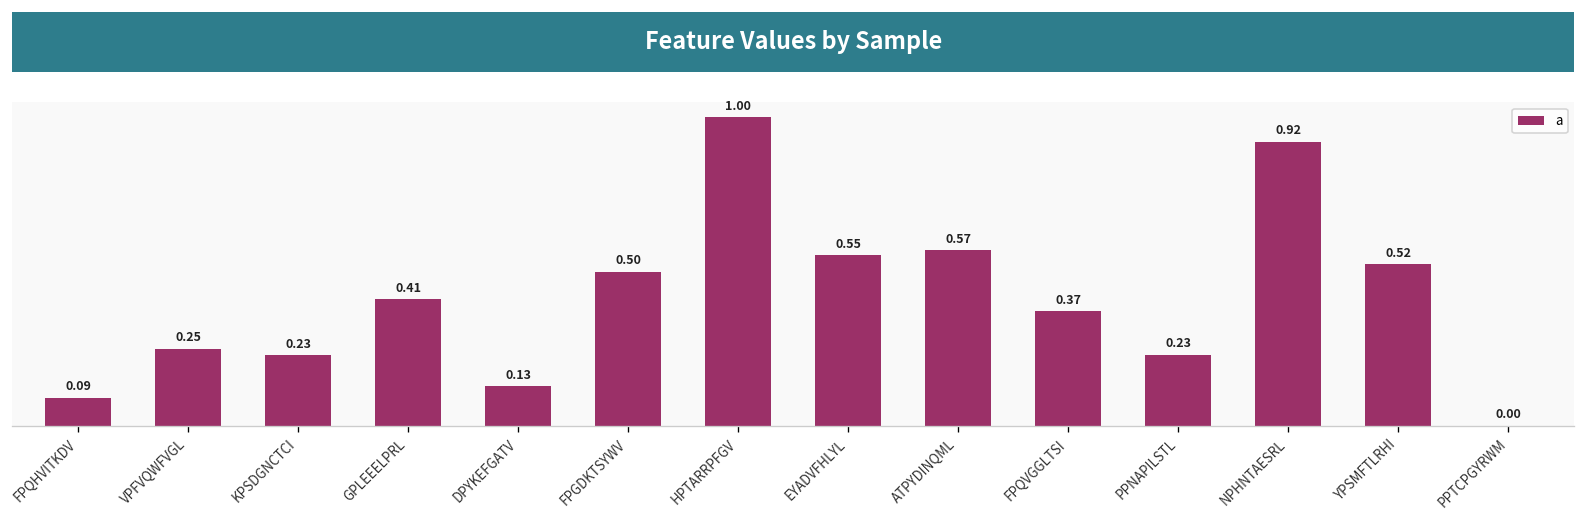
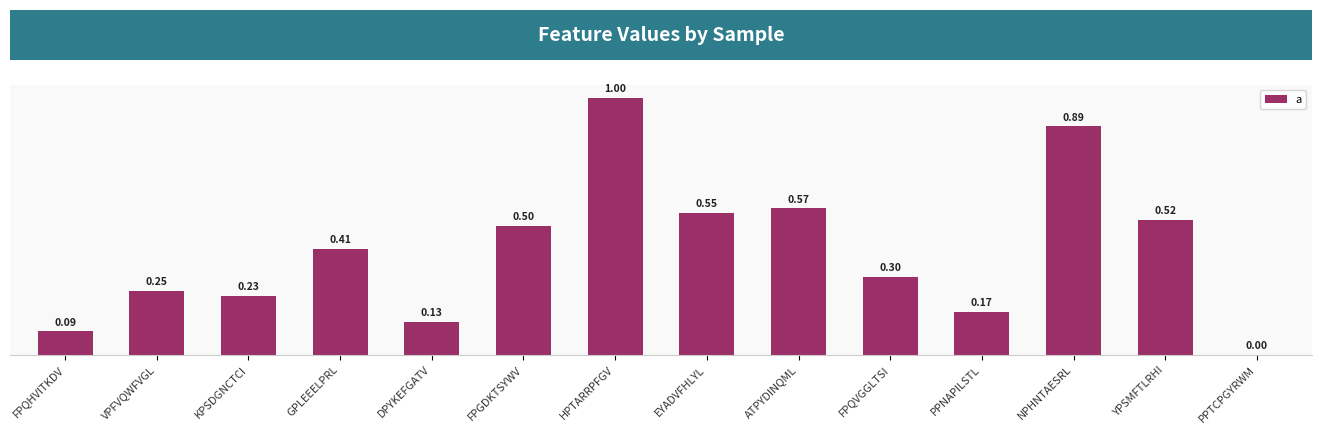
  {
    "FPQHVITKDV": 0.09,
    "VPFVQWFVGL": 0.25,
    "KPSDGNCTCI": 0.23,
    "GPLEEELPRL": 0.41,
    "DPYKEFGATV": 0.13,
    "FPGDKTSYWV": 0.50,
    "HPTARRPFGV": 1.00,
    "EYADVFHLYL": 0.55,
    "ATPYDINQML": 0.57,
-   "FPQVGGLTSI": 0.37,
-   "PPNAPILSTL": 0.23,
-   "NPHNTAESRL": 0.92,
+   "FPQVGGLTSI": 0.30,
+   "PPNAPILSTL": 0.17,
+   "NPHNTAESRL": 0.89,
    "YPSMFTLRHI": 0.52,
    "PPTCPGYRWM": 0.00
  }
